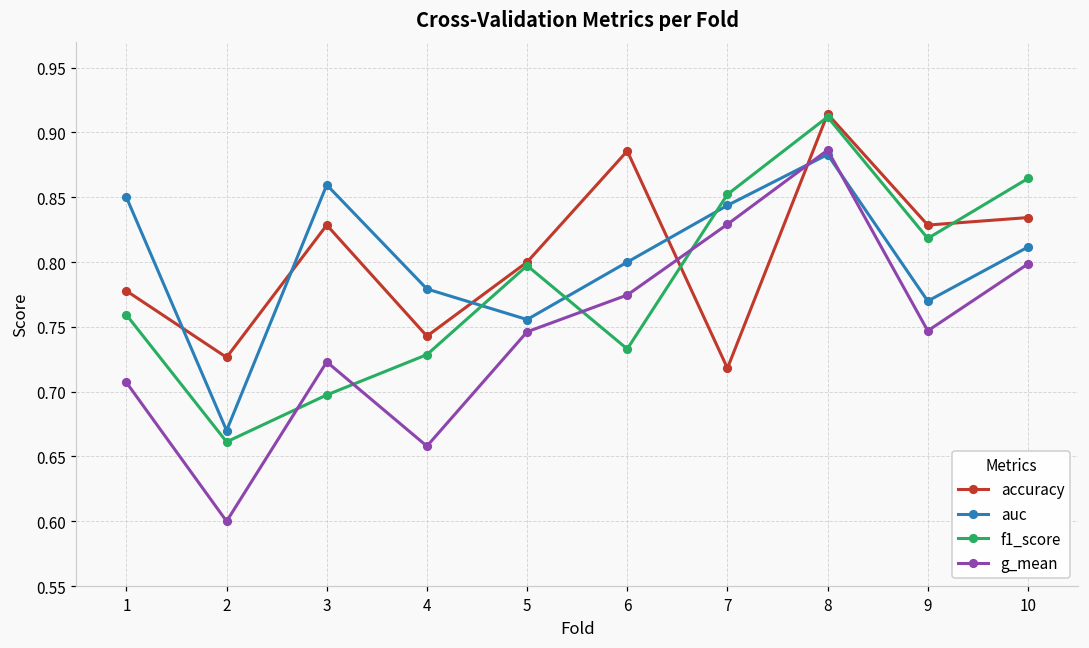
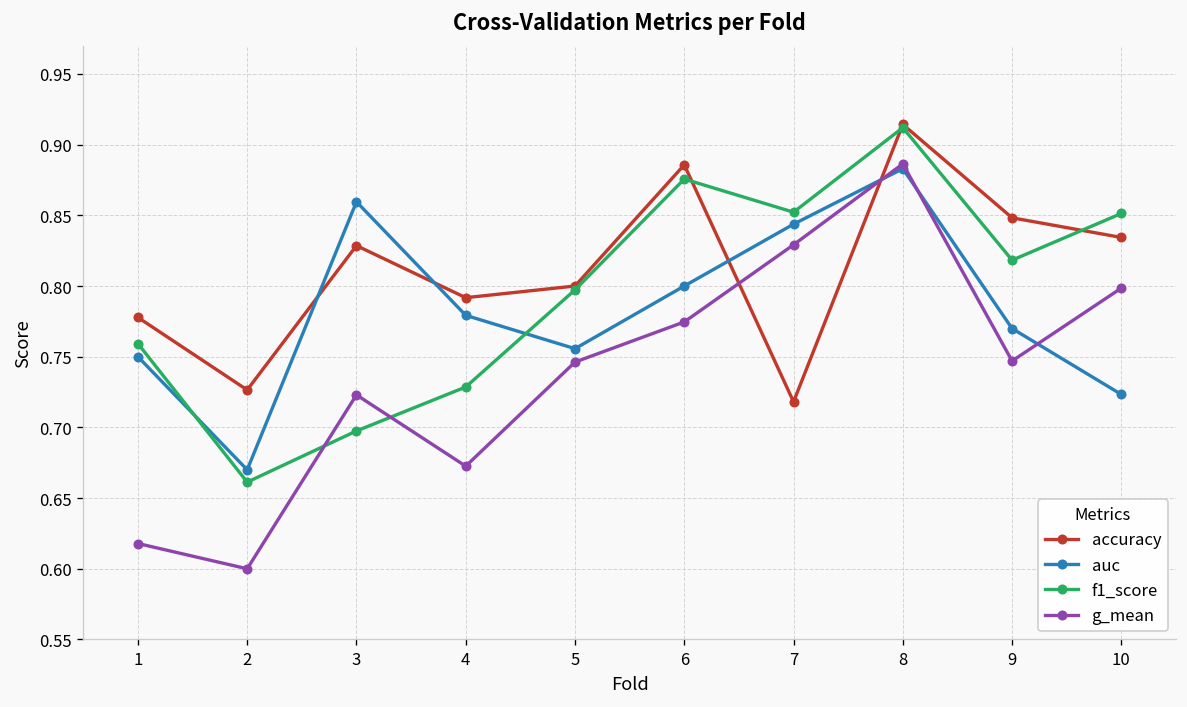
  {
    "accuracy": {
      "1": 0.778,
      "2": 0.726,
      "3": 0.829,
-     "4": 0.743,
+     "4": 0.792,
      "5": 0.800,
      "6": 0.886,
      "7": 0.718,
      "8": 0.914,
-     "9": 0.829,
+     "9": 0.848,
      "10": 0.834
    },
    "auc": {
-     "1": 0.85,
+     "1": 0.75,
      "2": 0.670,
      "3": 0.860,
      "4": 0.779,
      "5": 0.756,
      "6": 0.800,
      "7": 0.844,
      "8": 0.883,
      "9": 0.770,
-     "10": 0.812
+     "10": 0.723
    },
    "f1_score": {
      "1": 0.759,
      "2": 0.661,
      "3": 0.697,
      "4": 0.729,
      "5": 0.797,
-     "6": 0.733,
+     "6": 0.876,
      "7": 0.852,
      "8": 0.912,
      "9": 0.818,
-     "10": 0.865
+     "10": 0.851
    },
    "g_mean": {
-     "1": 0.707,
+     "1": 0.618,
      "2": 0.600,
      "3": 0.723,
-     "4": 0.658,
+     "4": 0.673,
      "5": 0.746,
      "6": 0.775,
      "7": 0.829,
      "8": 0.886,
      "9": 0.747,
      "10": 0.799
    }
  }
